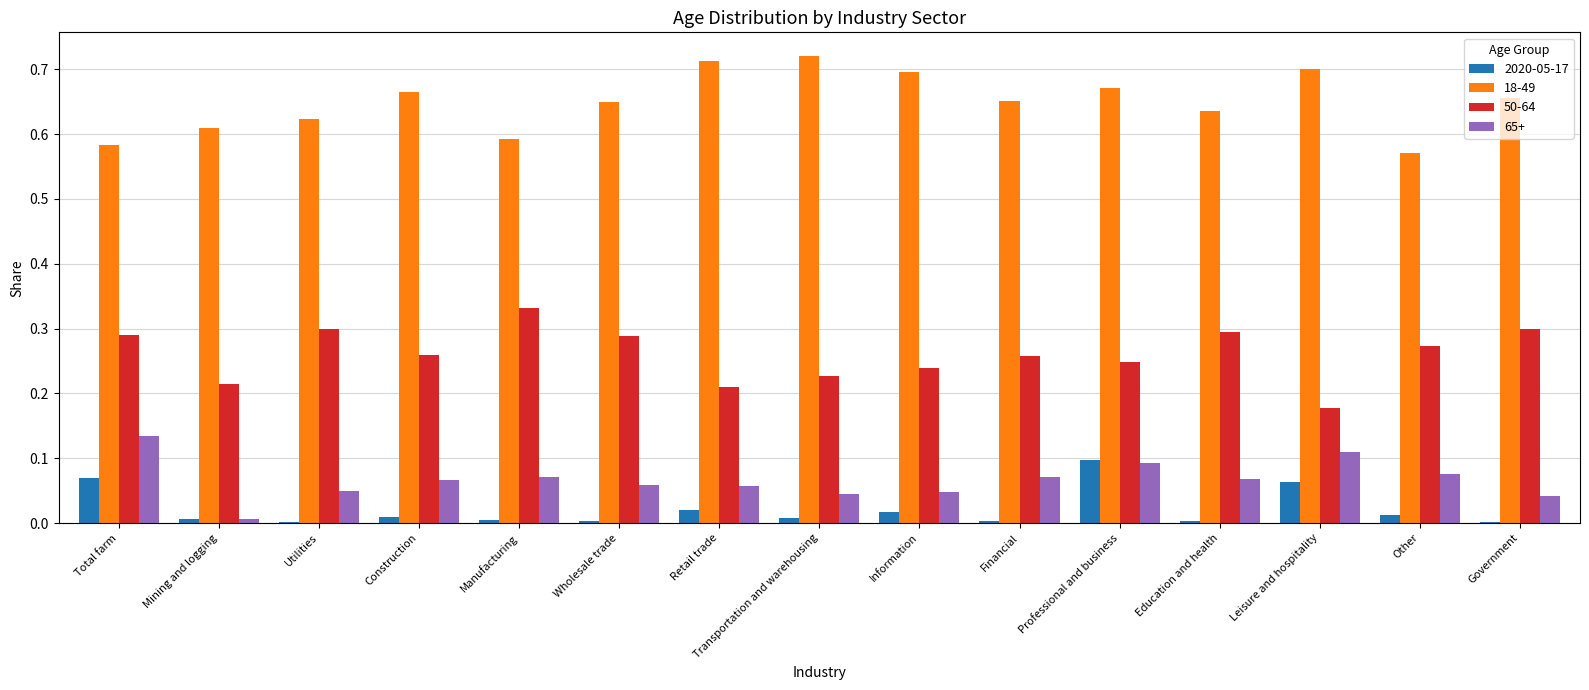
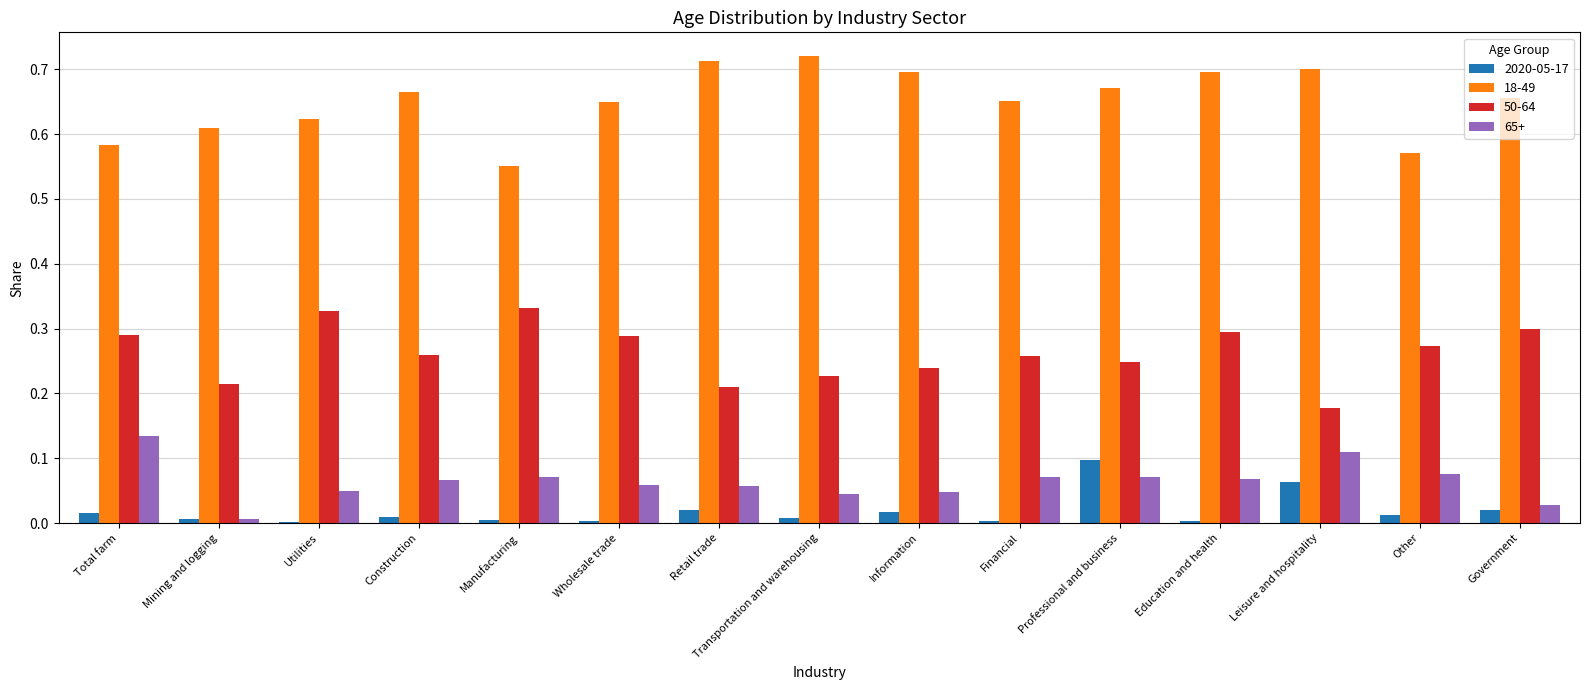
  {
    "2020-05-17": {
-     "Total farm": 0.07,
+     "Total farm": 0.02,
      "Mining and logging": 0.01,
      "Construction": 0.01,
      "Manufacturing": 0.01,
      "Retail trade": 0.02,
      "Transportation and warehousing": 0.01,
      "Information": 0.02,
      "Financial": 0.00,
      "Professional and business": 0.10,
      "Leisure and hospitality": 0.06,
      "Other": 0.01,
-     "Government": 0.00
+     "Government": 0.02
    },
    "18-49": {
      "Total farm": 0.58,
      "Mining and logging": 0.61,
      "Utilities": 0.62,
      "Construction": 0.67,
-     "Manufacturing": 0.59,
+     "Manufacturing": 0.55,
      "Wholesale trade": 0.65,
      "Retail trade": 0.71,
      "Transportation and warehousing": 0.72,
      "Information": 0.70,
      "Financial": 0.65,
      "Professional and business": 0.67,
-     "Education and health": 0.63,
+     "Education and health": 0.70,
      "Leisure and hospitality": 0.70,
      "Other": 0.57
    },
    "50-64": {
      "Total farm": 0.29,
      "Mining and logging": 0.21,
-     "Utilities": 0.30,
+     "Utilities": 0.33,
      "Construction": 0.26,
      "Manufacturing": 0.33,
      "Wholesale trade": 0.29,
      "Retail trade": 0.21,
      "Transportation and warehousing": 0.23,
      "Information": 0.24,
      "Financial": 0.26,
      "Professional and business": 0.25,
      "Education and health": 0.29,
      "Leisure and hospitality": 0.18,
      "Other": 0.27,
      "Government": 0.30
    },
    "65+": {
      "Total farm": 0.13,
      "Mining and logging": 0.01,
      "Utilities": 0.05,
      "Construction": 0.07,
      "Manufacturing": 0.07,
      "Wholesale trade": 0.06,
      "Retail trade": 0.06,
      "Transportation and warehousing": 0.04,
      "Information": 0.05,
      "Financial": 0.07,
-     "Professional and business": 0.09,
+     "Professional and business": 0.07,
      "Education and health": 0.07,
      "Leisure and hospitality": 0.11,
      "Other": 0.08,
-     "Government": 0.04
+     "Government": 0.03
    }
  }
